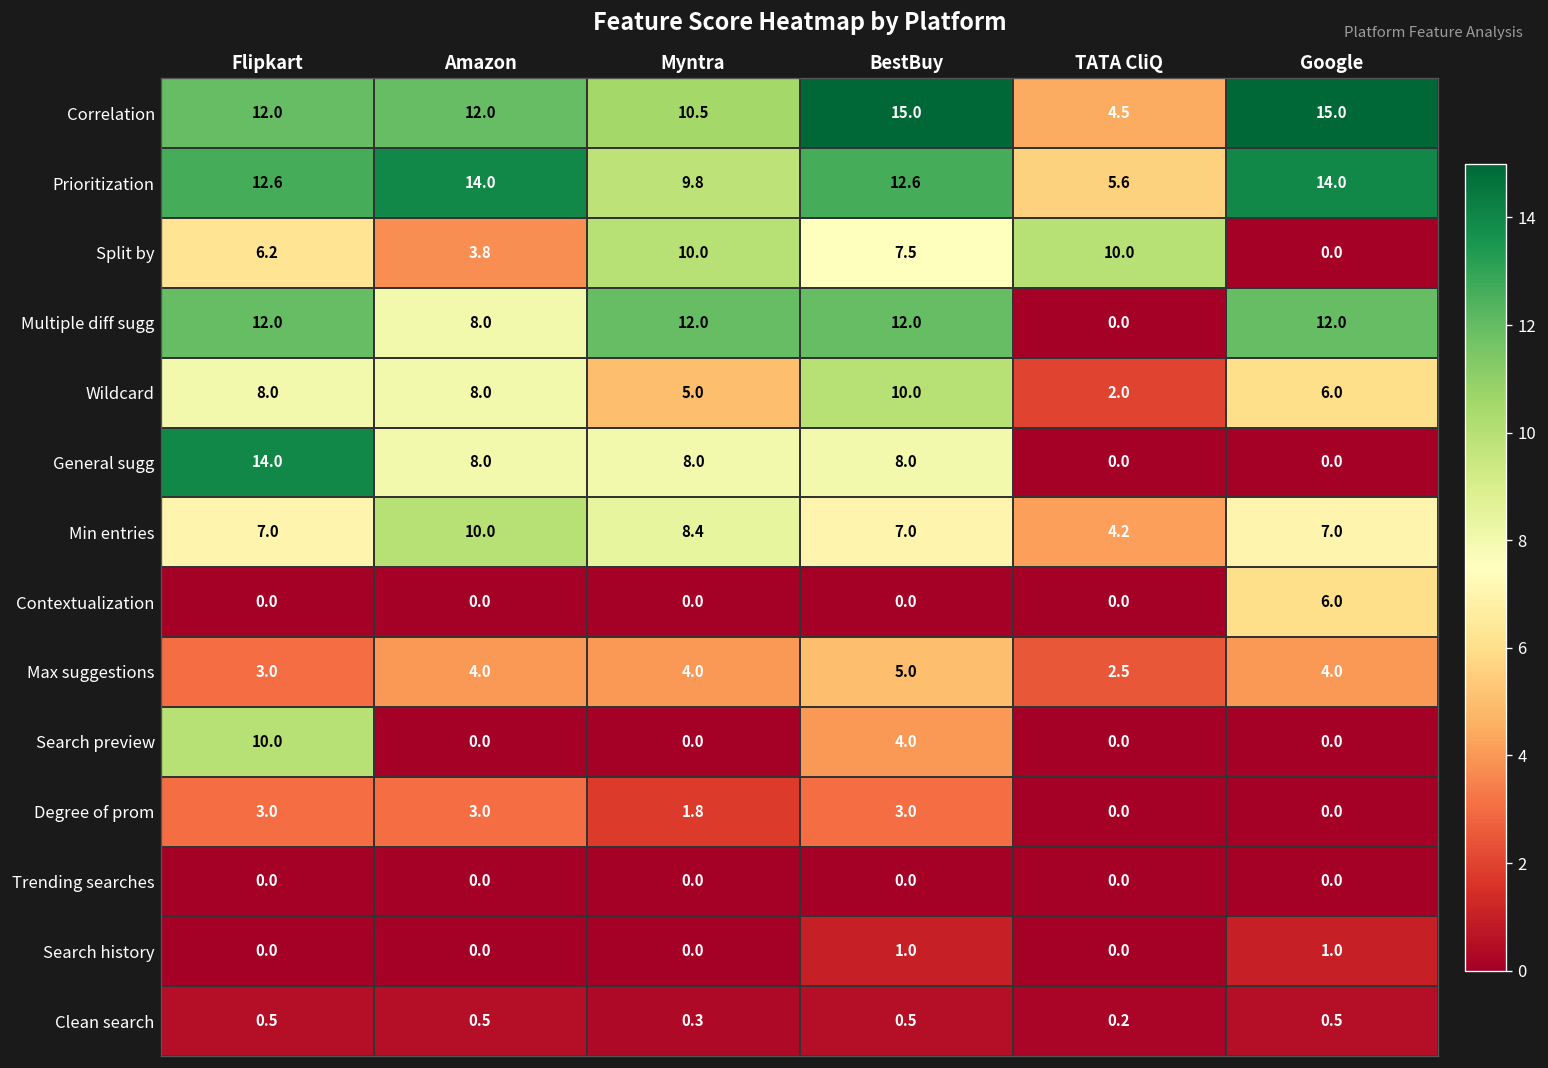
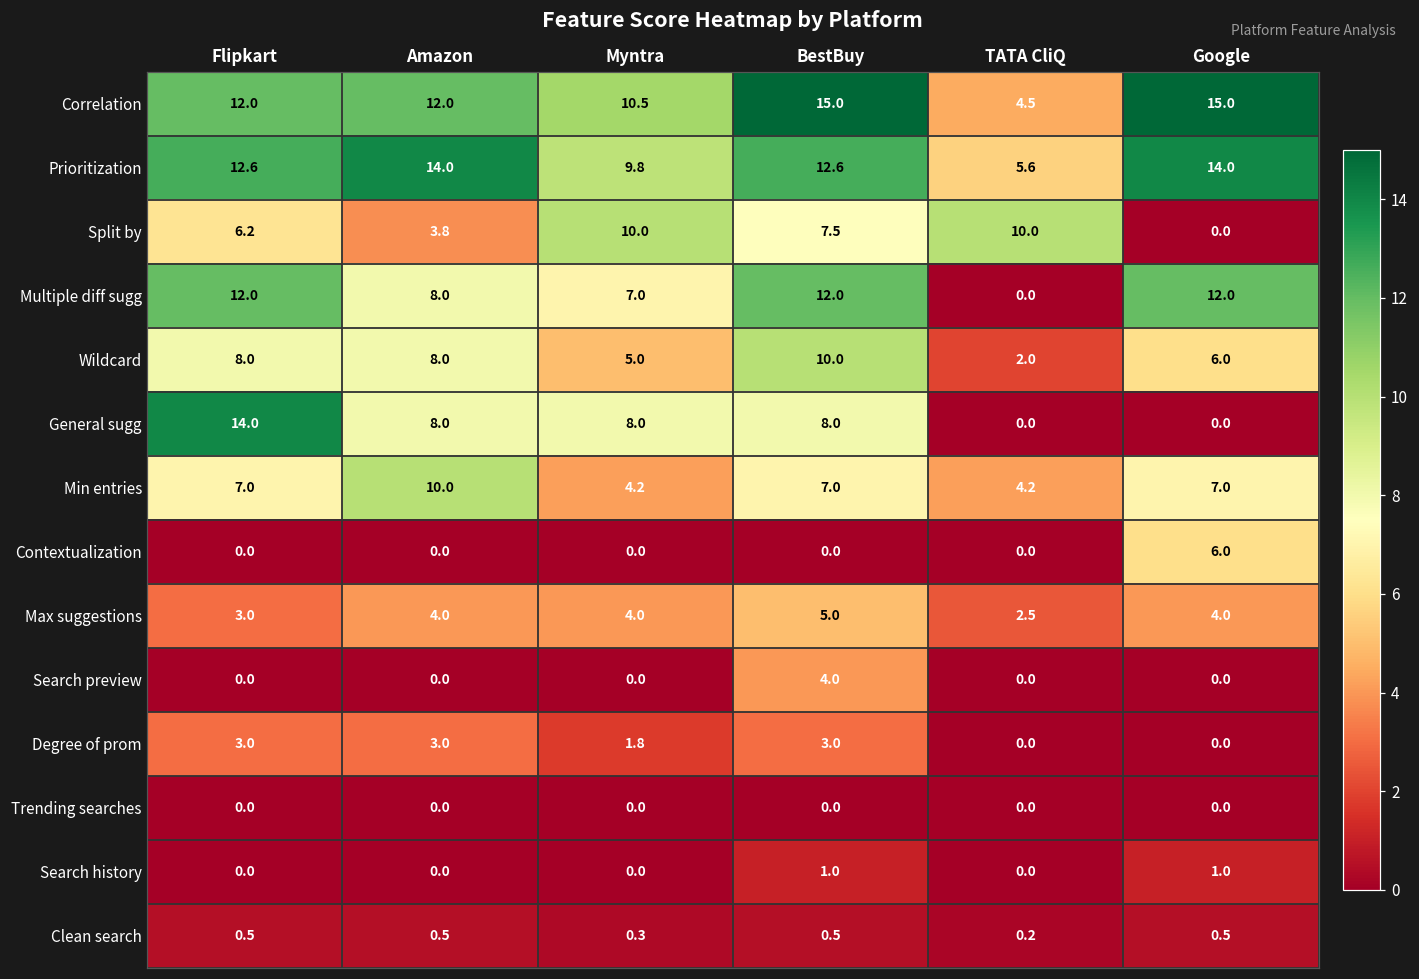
  {
    "Correlation": {
      "Flipkart": 12.0,
      "Amazon": 12.0,
      "Myntra": 10.5,
      "BestBuy": 15.0,
      "TATA CliQ": 4.5,
      "Google": 15.0
    },
    "Prioritization": {
      "Flipkart": 12.6,
      "Amazon": 14.0,
      "Myntra": 9.8,
      "BestBuy": 12.6,
      "TATA CliQ": 5.6,
      "Google": 14.0
    },
    "Split by": {
      "Flipkart": 6.2,
      "Amazon": 3.8,
      "Myntra": 10.0,
      "BestBuy": 7.5,
      "TATA CliQ": 10.0,
      "Google": 0.0
    },
    "Multiple diff sugg": {
      "Flipkart": 12.0,
      "Amazon": 8.0,
-     "Myntra": 12.0,
+     "Myntra": 7.0,
      "BestBuy": 12.0,
      "TATA CliQ": 0.0,
      "Google": 12.0
    },
    "Wildcard": {
      "Flipkart": 8.0,
      "Amazon": 8.0,
      "Myntra": 5.0,
      "BestBuy": 10.0,
      "TATA CliQ": 2.0,
      "Google": 6.0
    },
    "General sugg": {
      "Flipkart": 14.0,
      "Amazon": 8.0,
      "Myntra": 8.0,
      "BestBuy": 8.0,
      "TATA CliQ": 0.0,
      "Google": 0.0
    },
    "Min entries": {
      "Flipkart": 7.0,
      "Amazon": 10.0,
-     "Myntra": 8.4,
+     "Myntra": 4.2,
      "BestBuy": 7.0,
      "TATA CliQ": 4.2,
      "Google": 7.0
    },
    "Contextualization": {
      "Flipkart": 0.0,
      "Amazon": 0.0,
      "Myntra": 0.0,
      "BestBuy": 0.0,
      "TATA CliQ": 0.0,
      "Google": 6.0
    },
    "Max suggestions": {
      "Flipkart": 3.0,
      "Amazon": 4.0,
      "Myntra": 4.0,
      "BestBuy": 5.0,
      "TATA CliQ": 2.5,
      "Google": 4.0
    },
    "Search preview": {
-     "Flipkart": 10.0,
+     "Flipkart": 0.0,
      "Amazon": 0.0,
      "Myntra": 0.0,
      "BestBuy": 4.0,
      "TATA CliQ": 0.0,
      "Google": 0.0
    },
    "Degree of prom": {
      "Flipkart": 3.0,
      "Amazon": 3.0,
      "Myntra": 1.8,
      "BestBuy": 3.0,
      "TATA CliQ": 0.0,
      "Google": 0.0
    },
    "Trending searches": {
      "Flipkart": 0.0,
      "Amazon": 0.0,
      "Myntra": 0.0,
      "BestBuy": 0.0,
      "TATA CliQ": 0.0,
      "Google": 0.0
    },
    "Search history": {
      "Flipkart": 0.0,
      "Amazon": 0.0,
      "Myntra": 0.0,
      "BestBuy": 1.0,
      "TATA CliQ": 0.0,
      "Google": 1.0
    },
    "Clean search": {
      "Flipkart": 0.5,
      "Amazon": 0.5,
      "Myntra": 0.3,
      "BestBuy": 0.5,
      "TATA CliQ": 0.2,
      "Google": 0.5
    }
  }
